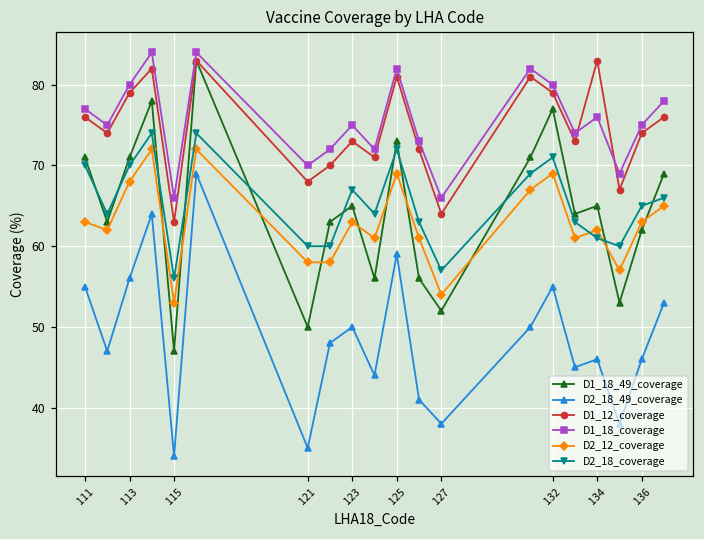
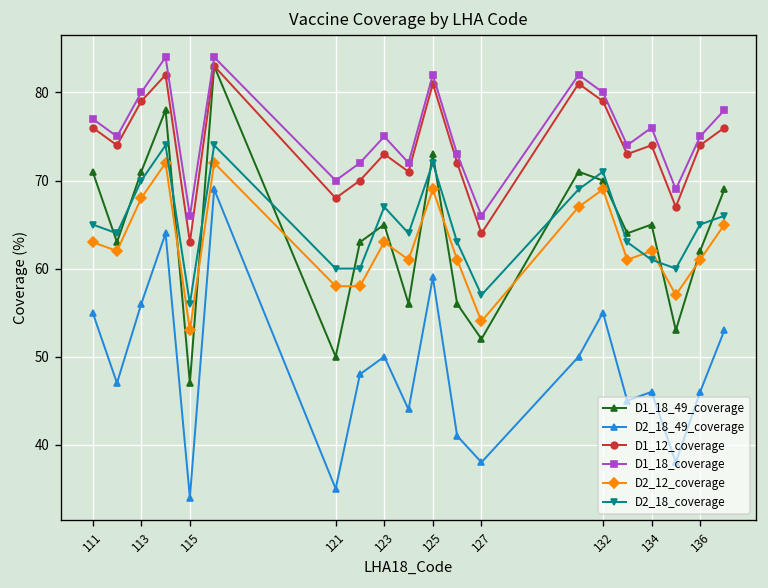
  {
    "D1_18_49_coverage": {
      "111": 71,
      "113": 71,
      "115": 47,
      "121": 50,
      "123": 65,
      "125": 73,
      "127": 52,
-     "132": 77,
+     "132": 70,
      "134": 65,
      "136": 62
    },
    "D2_18_49_coverage": {
      "111": 55,
      "113": 56,
      "115": 34,
      "121": 35,
      "123": 50,
      "125": 59,
      "127": 38,
      "132": 55,
      "134": 46,
      "136": 46
    },
    "D1_12_coverage": {
      "111": 76,
      "113": 79,
      "115": 63,
      "121": 68,
      "123": 73,
      "125": 81,
      "127": 64,
      "132": 79,
-     "134": 83,
+     "134": 74,
      "136": 74
    },
    "D1_18_coverage": {
      "111": 77,
      "113": 80,
      "115": 66,
      "121": 70,
      "123": 75,
      "125": 82,
      "127": 66,
      "132": 80,
      "134": 76,
      "136": 75
    },
    "D2_12_coverage": {
      "111": 63,
      "113": 68,
      "115": 53,
      "121": 58,
      "123": 63,
      "125": 69,
      "127": 54,
      "132": 69,
      "134": 62,
-     "136": 63
+     "136": 61
    },
    "D2_18_coverage": {
-     "111": 70,
+     "111": 65,
      "113": 70,
      "115": 56,
      "121": 60,
      "123": 67,
      "125": 72,
      "127": 57,
      "132": 71,
      "134": 61,
      "136": 65
    }
  }
